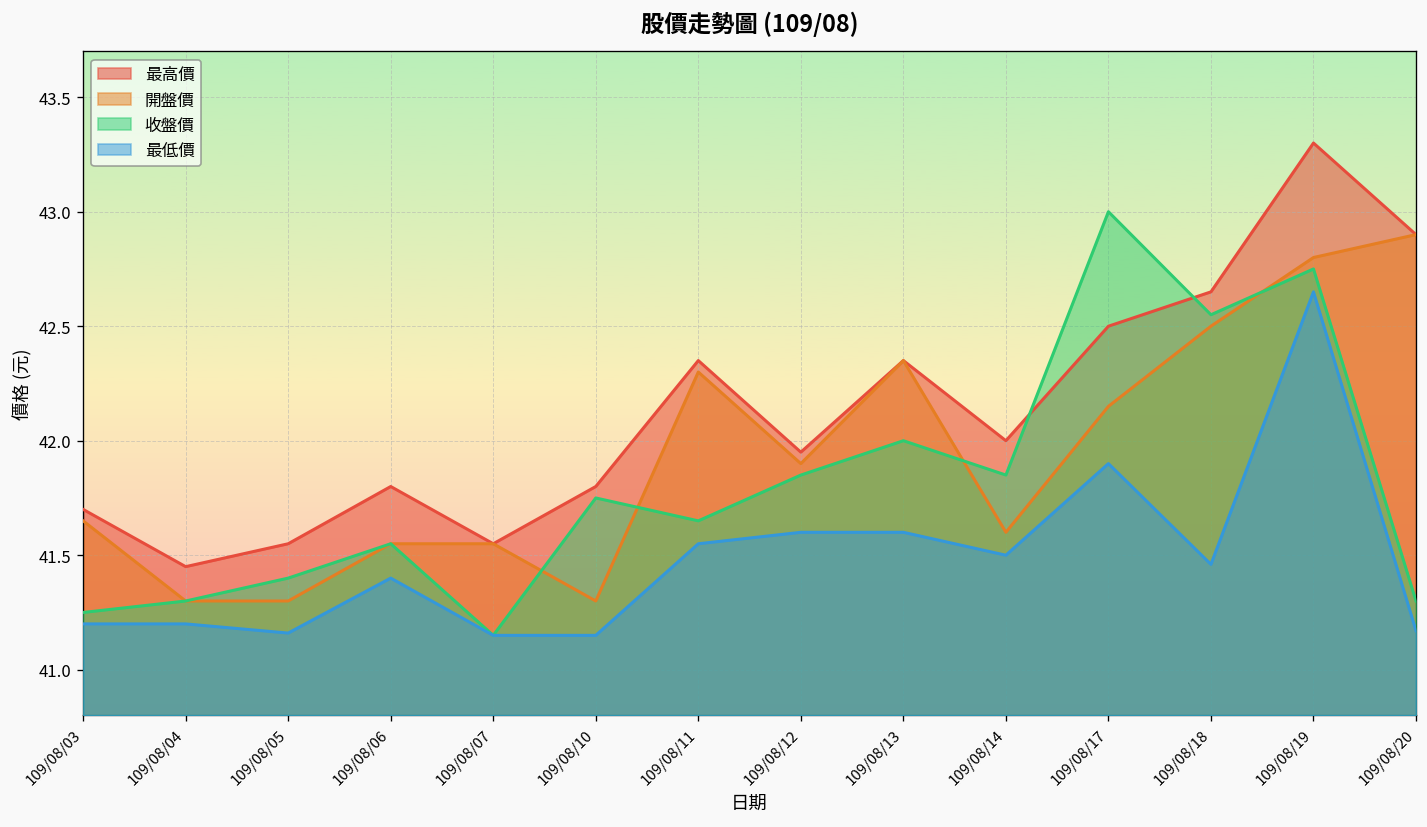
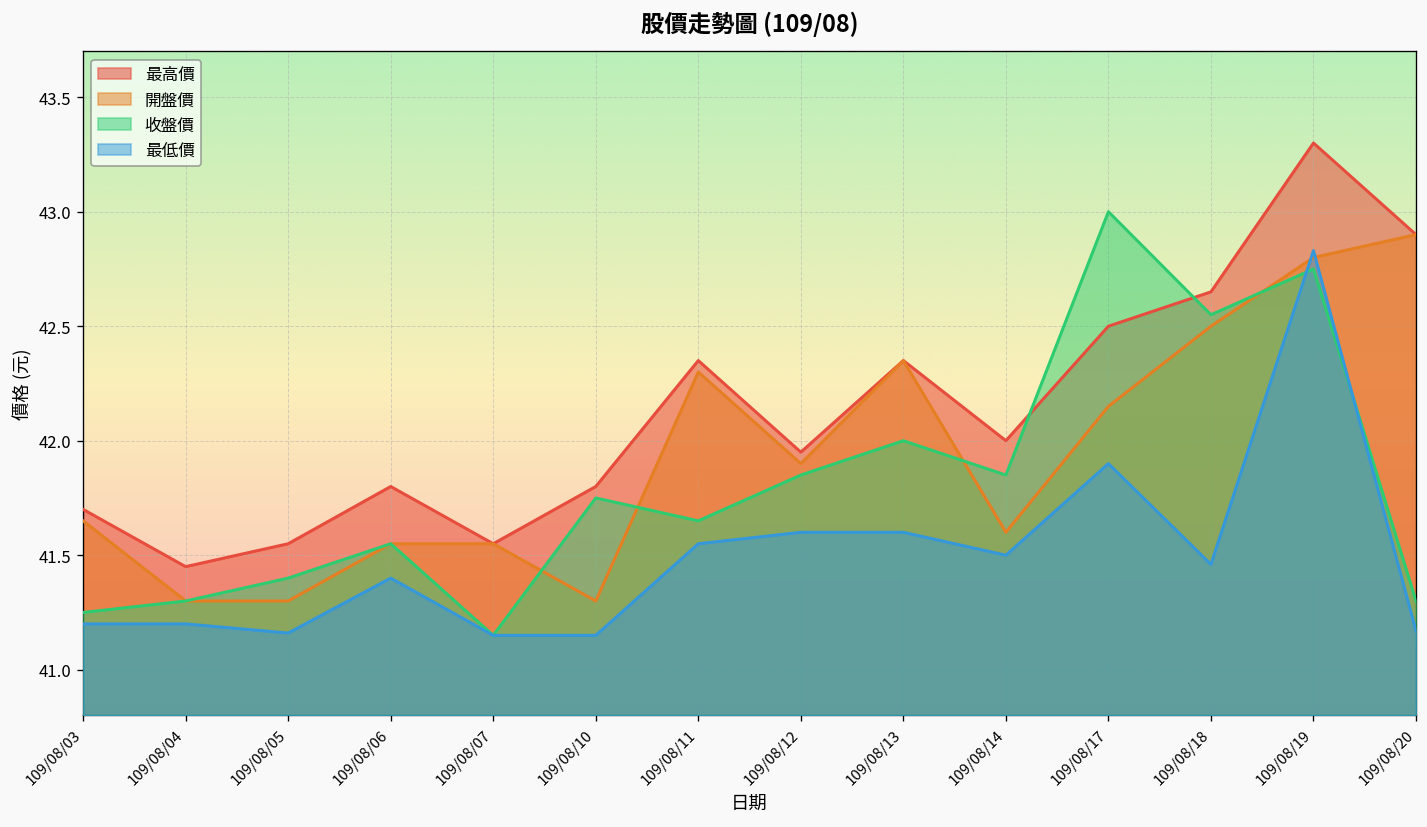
  {
    "收盤價": {
      "109/08/03": 41.25,
      "109/08/05": 41.40,
      "109/08/10": 41.75,
      "109/08/11": 41.65,
      "109/08/12": 41.85,
      "109/08/13": 42.00,
      "109/08/14": 41.85,
      "109/08/17": 43.00,
      "109/08/18": 42.55,
      "109/08/19": 42.75,
      "109/08/20": 41.30
    },
    "最低價": {
      "109/08/03": 41.20,
      "109/08/04": 41.20,
      "109/08/05": 41.16,
      "109/08/06": 41.40,
      "109/08/10": 41.15,
      "109/08/11": 41.55,
      "109/08/12": 41.60,
      "109/08/13": 41.60,
      "109/08/14": 41.50,
      "109/08/17": 41.90,
      "109/08/18": 41.46,
-     "109/08/19": 42.65,
+     "109/08/19": 42.83,
      "109/08/20": 41.17
    }
  }
